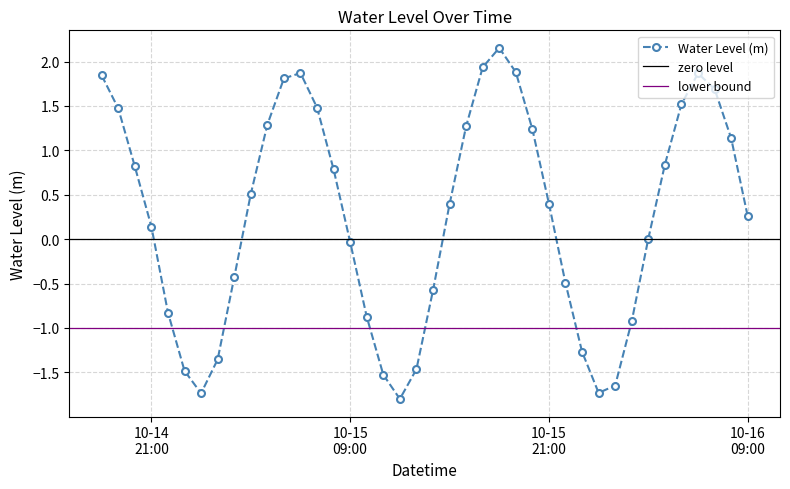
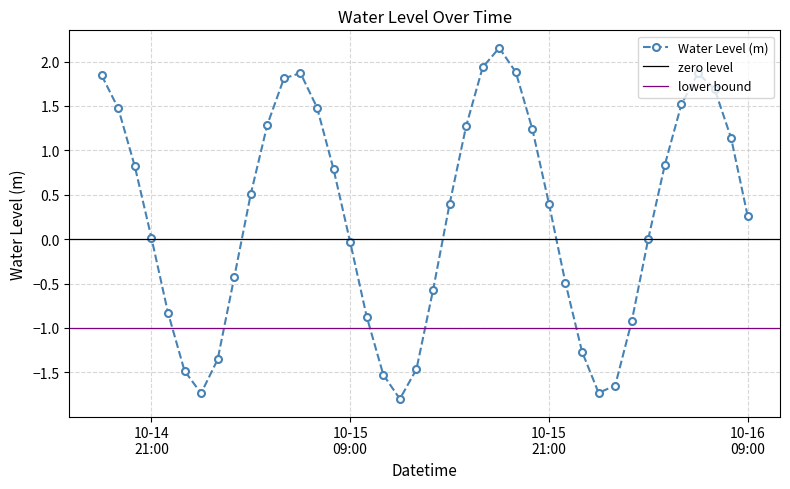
  {
-   "10-14 21:00": 0.1,
+   "10-14 21:00": 0.0,
    "10-15 09:00": 0.0,
    "10-15 21:00": 0.4,
    "10-16 09:00": 0.3
  }
